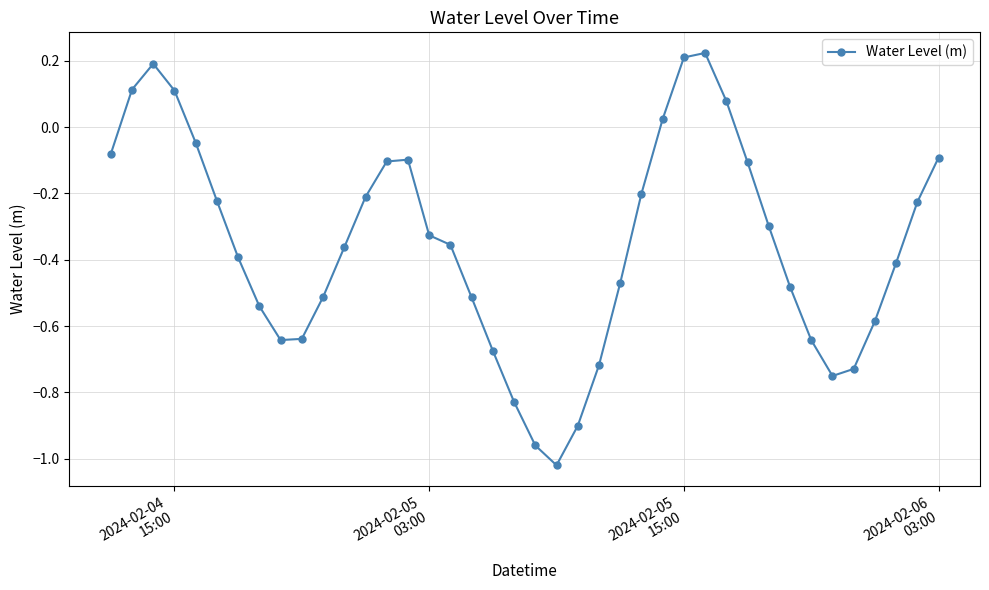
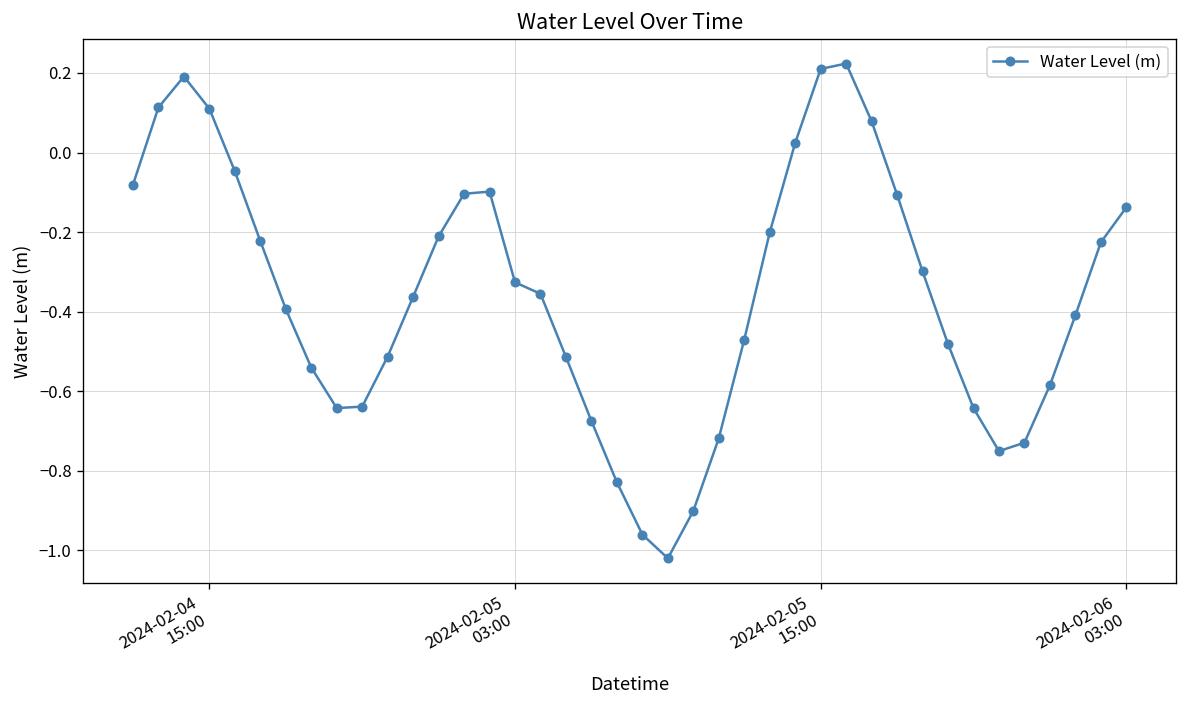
  {
    "2024-02-04 15:00": 0.11,
    "2024-02-05 03:00": -0.33,
    "2024-02-05 15:00": 0.21,
-   "2024-02-06 03:00": -0.09
+   "2024-02-06 03:00": -0.14
  }
